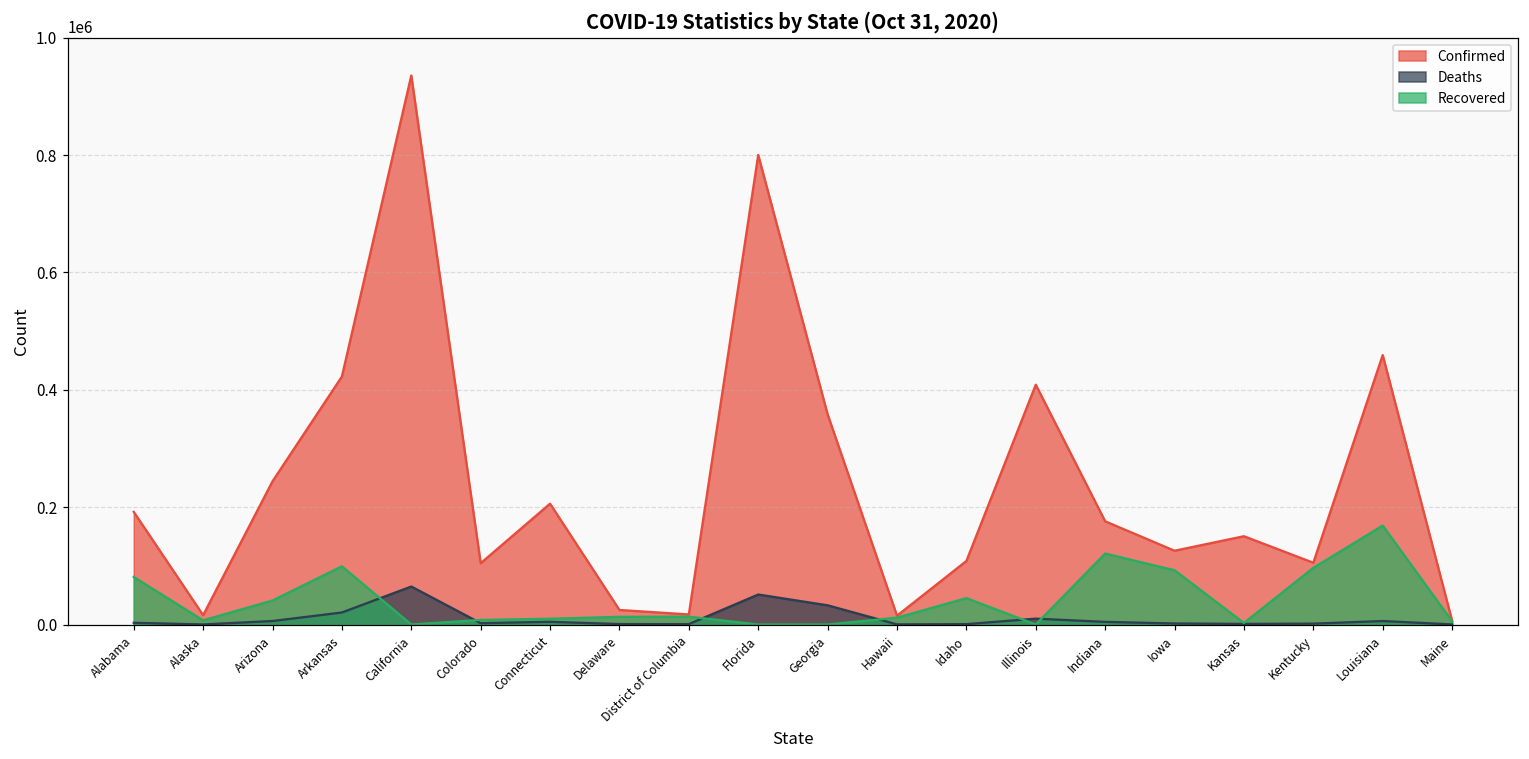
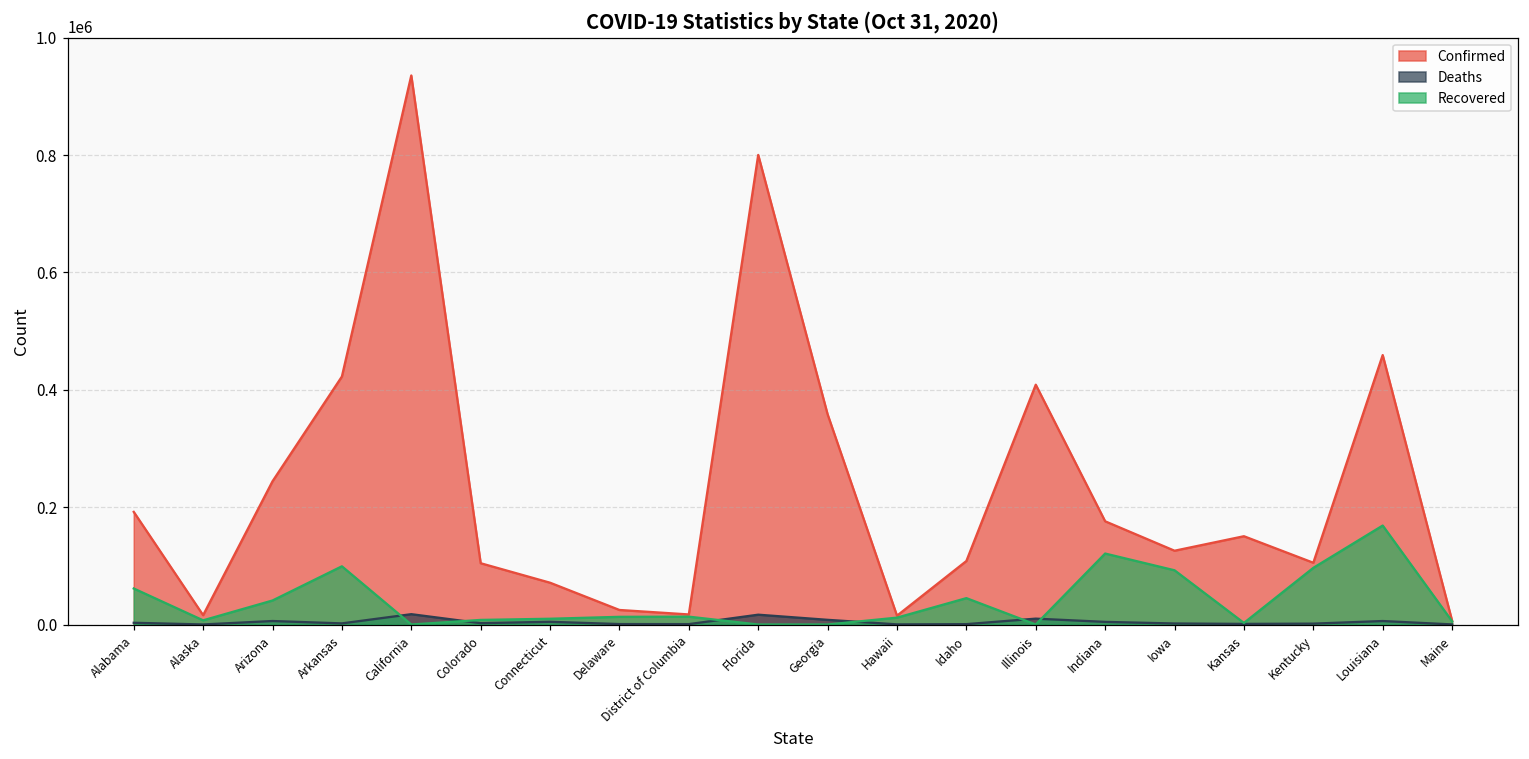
  {
    "Confirmed": {
      "Alabama": 190000,
      "Alaska": 20000,
      "Arizona": 240000,
      "Arkansas": 420000,
      "California": 940000,
      "Colorado": 100000,
-     "Connecticut": 210000,
+     "Connecticut": 70000,
      "Delaware": 20000,
      "Florida": 800000,
      "Georgia": 360000,
      "Idaho": 110000,
      "Illinois": 410000,
      "Indiana": 180000,
      "Iowa": 130000,
      "Kansas": 150000,
      "Kentucky": 110000,
      "Louisiana": 460000
    },
    "Deaths": {
      "Alabama": 0,
      "Alaska": 0,
      "Arizona": 10000,
-     "Arkansas": 20000,
-     "California": 60000,
+     "Arkansas": 0,
+     "California": 20000,
      "Colorado": 0,
      "Connecticut": 0,
      "Delaware": 0,
      "District of Columbia": 0,
-     "Florida": 50000,
-     "Georgia": 30000,
+     "Florida": 20000,
+     "Georgia": 10000,
      "Hawaii": 0,
      "Idaho": 0,
      "Illinois": 10000,
      "Indiana": 0,
      "Iowa": 0,
      "Kentucky": 0,
      "Louisiana": 10000,
      "Maine": 0
    },
    "Recovered": {
-     "Alabama": 80000,
+     "Alabama": 60000,
      "Alaska": 10000,
      "Arizona": 40000,
      "Arkansas": 100000,
      "California": 0,
      "Colorado": 10000,
      "Connecticut": 10000,
      "Delaware": 10000,
      "Florida": 0,
      "Georgia": 0,
      "Idaho": 40000,
      "Illinois": 0,
      "Indiana": 120000,
      "Iowa": 90000,
      "Kentucky": 100000,
      "Louisiana": 170000
    }
  }
